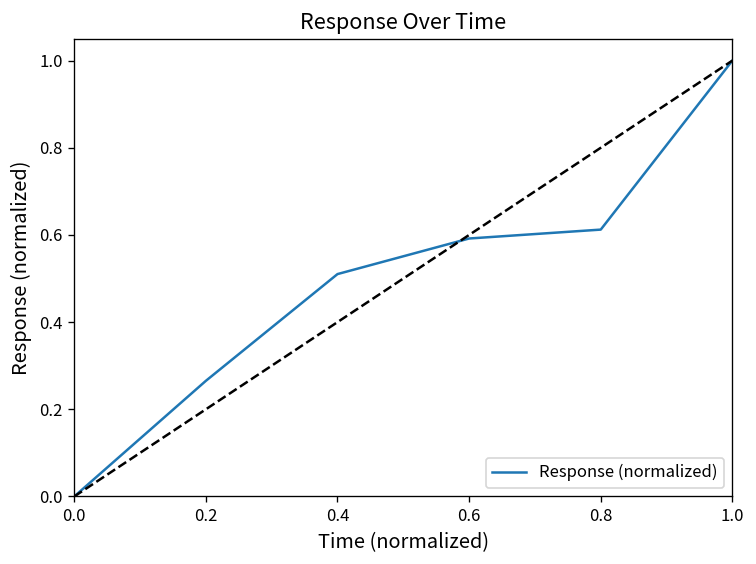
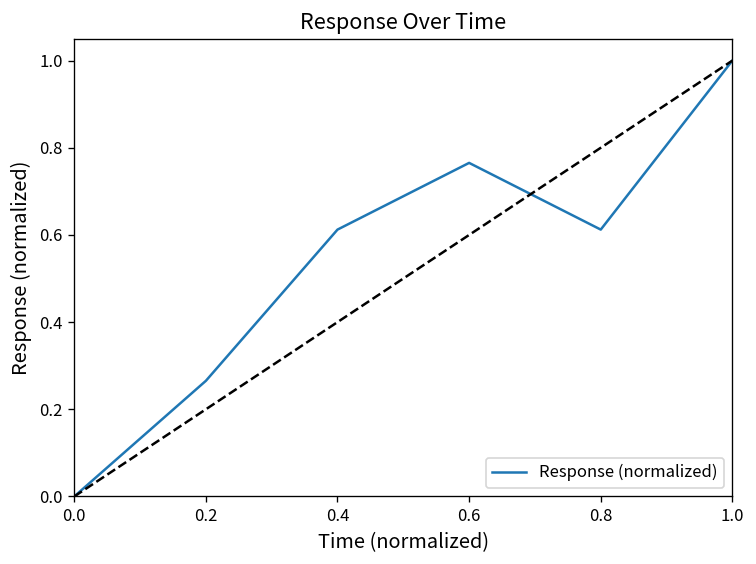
  {
    "Response (normalized)": {
      "0.2": 0.27,
-     "0.4": 0.51,
-     "0.6": 0.59,
+     "0.4": 0.61,
+     "0.6": 0.77,
      "0.8": 0.61
    }
  }
